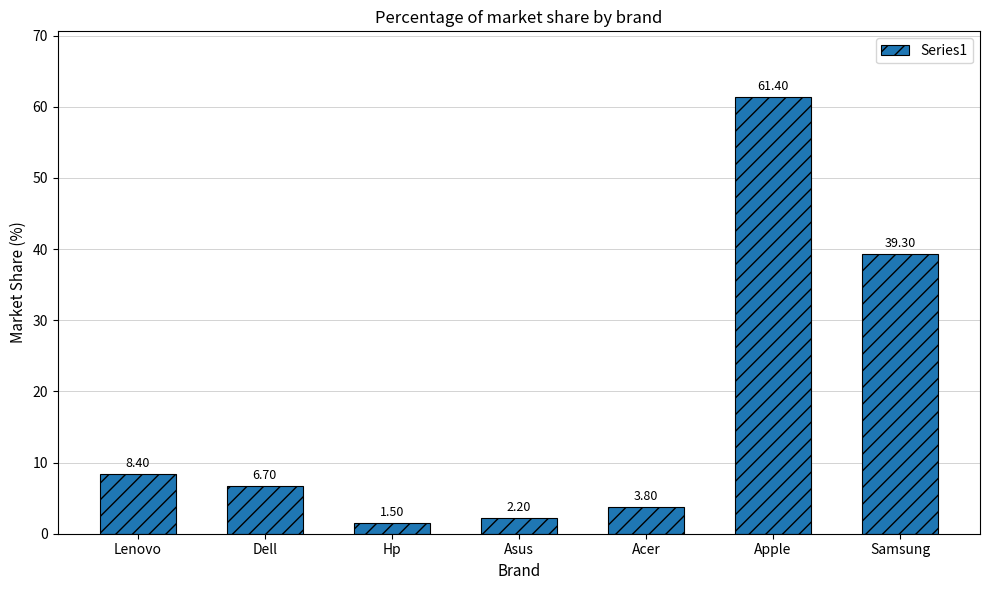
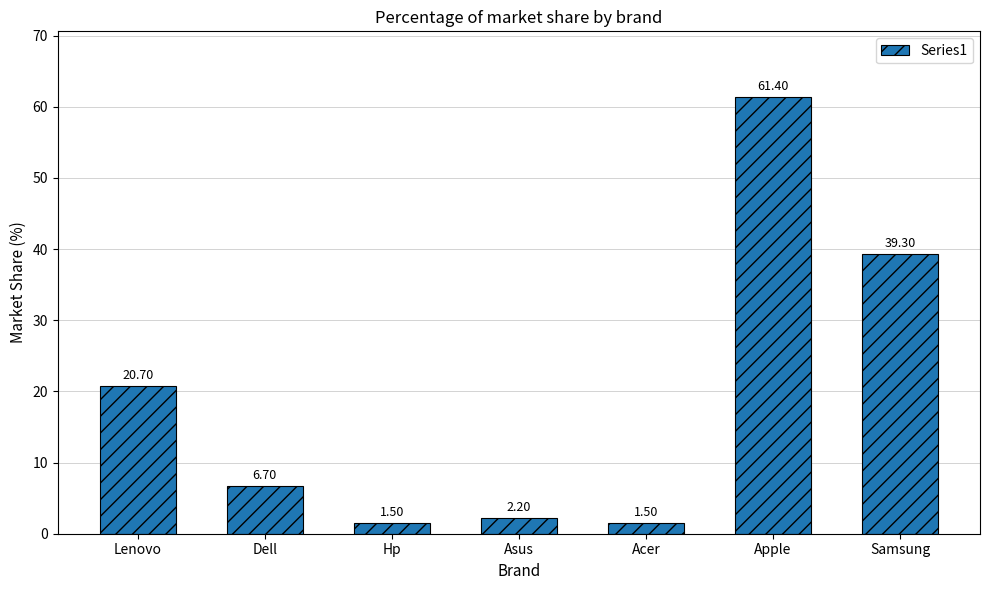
  {
-   "Lenovo": 8.40,
+   "Lenovo": 20.70,
    "Dell": 6.70,
    "Hp": 1.50,
    "Asus": 2.20,
-   "Acer": 3.80,
+   "Acer": 1.50,
    "Apple": 61.40,
    "Samsung": 39.30
  }
